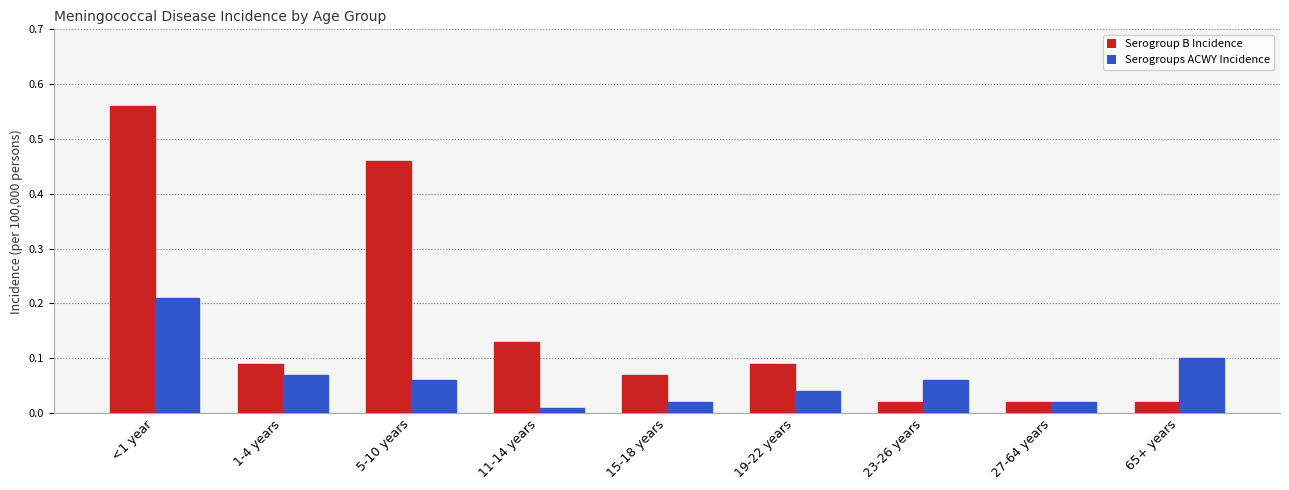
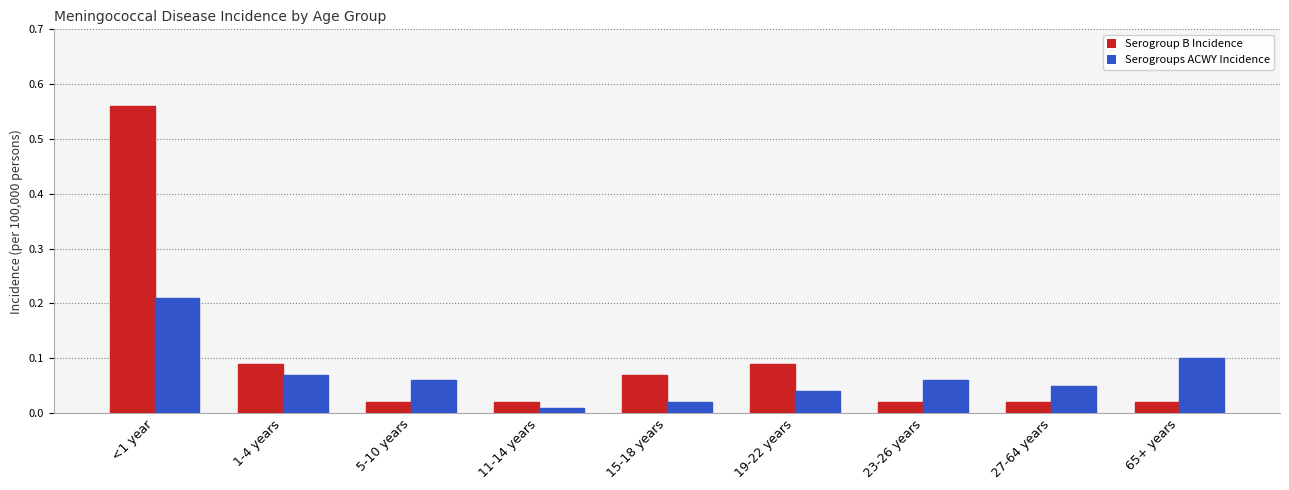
  {
    "Serogroup B Incidence": {
      "<1 year": 0.56,
      "1-4 years": 0.09,
-     "5-10 years": 0.46,
-     "11-14 years": 0.13,
+     "5-10 years": 0.02,
+     "11-14 years": 0.02,
      "15-18 years": 0.07,
      "19-22 years": 0.09,
      "23-26 years": 0.02,
      "27-64 years": 0.02,
      "65+ years": 0.02
    },
    "Serogroups ACWY Incidence": {
      "<1 year": 0.21,
      "1-4 years": 0.07,
      "5-10 years": 0.06,
      "11-14 years": 0.01,
      "15-18 years": 0.02,
      "19-22 years": 0.04,
      "23-26 years": 0.06,
-     "27-64 years": 0.02,
+     "27-64 years": 0.05,
      "65+ years": 0.10
    }
  }
